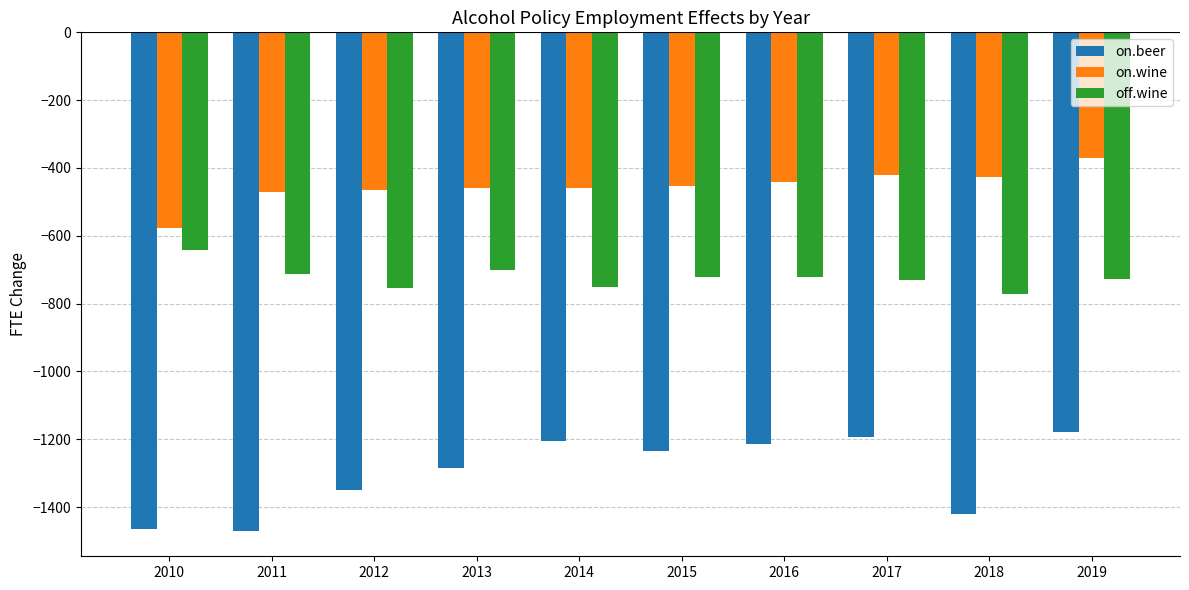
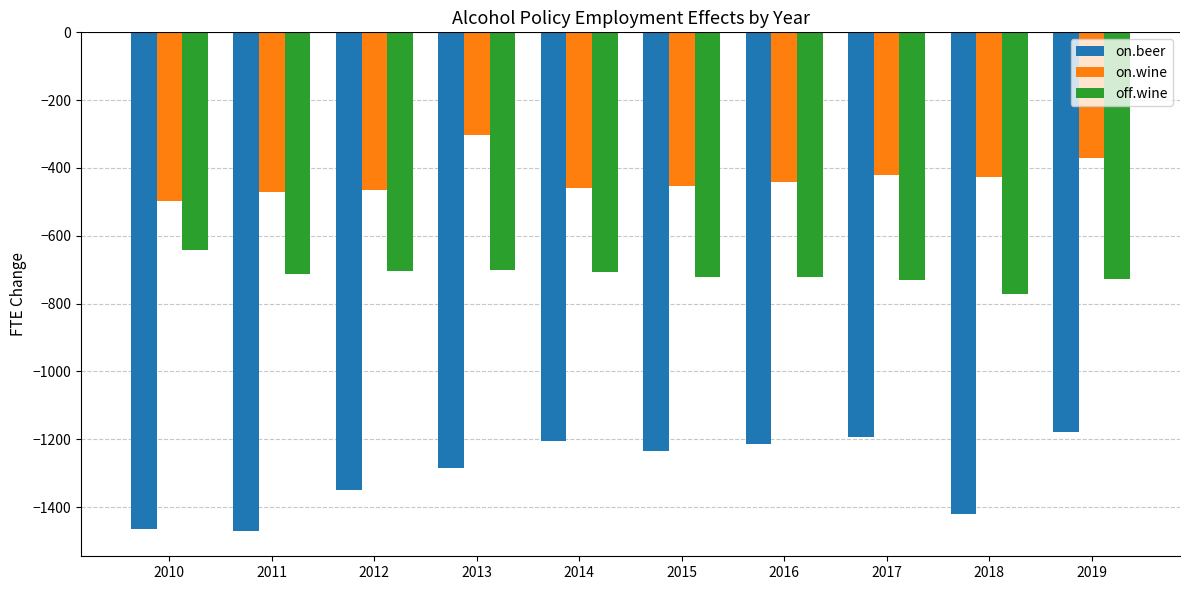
  {
    "on.beer": {
      "2010": -1470,
      "2011": -1470,
      "2012": -1350,
      "2013": -1280,
      "2014": -1200,
      "2015": -1230,
      "2016": -1220,
      "2017": -1190,
      "2018": -1420,
      "2019": -1180
    },
    "on.wine": {
-     "2010": -580,
+     "2010": -500,
      "2011": -470,
      "2012": -470,
-     "2013": -460,
+     "2013": -300,
      "2014": -460,
      "2015": -450,
      "2016": -440,
      "2017": -420,
      "2018": -430,
      "2019": -370
    },
    "off.wine": {
      "2010": -640,
      "2011": -710,
-     "2012": -750,
+     "2012": -700,
      "2013": -700,
-     "2014": -750,
+     "2014": -710,
      "2015": -720,
      "2016": -720,
      "2017": -730,
      "2018": -770,
      "2019": -730
    }
  }
